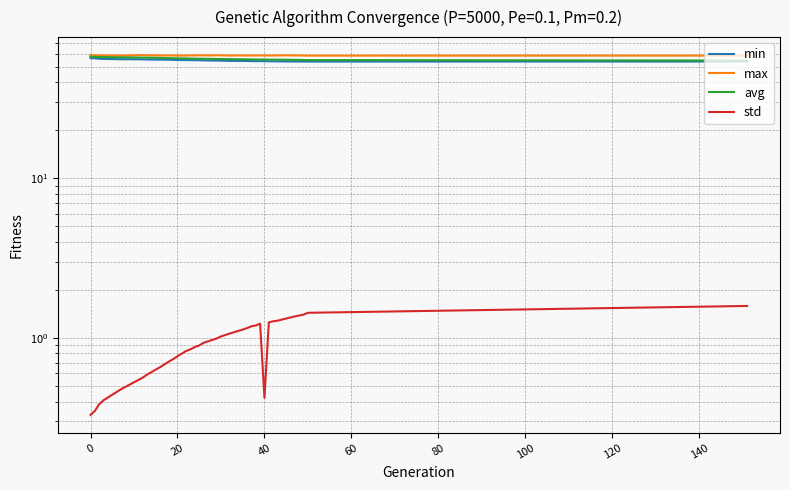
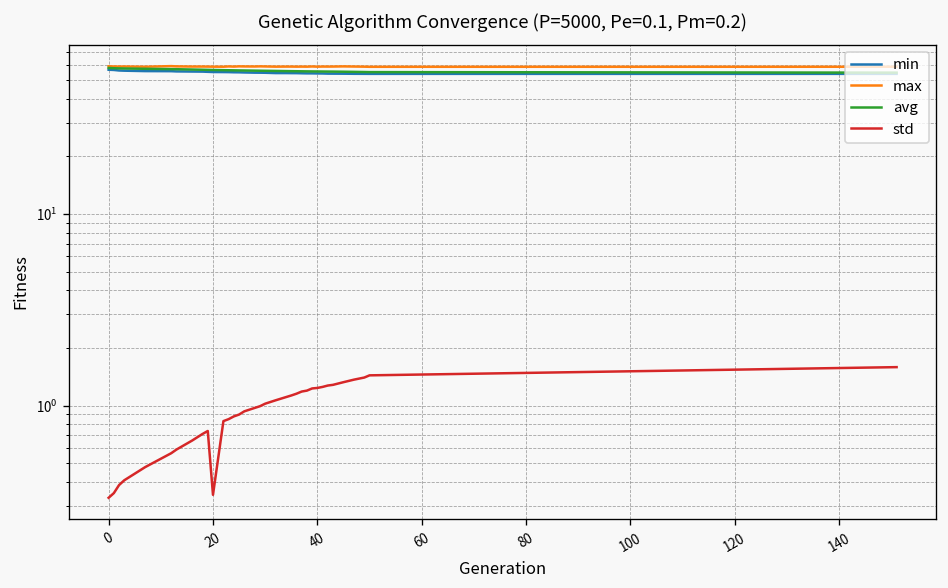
  {
    "max": {
      "20": 59,
      "40": 59
    },
    "std": {
      "0": 0.33,
-     "20": 0.8,
-     "40": 0.42
+     "20": 0.34,
+     "40": 1.2
    }
  }
